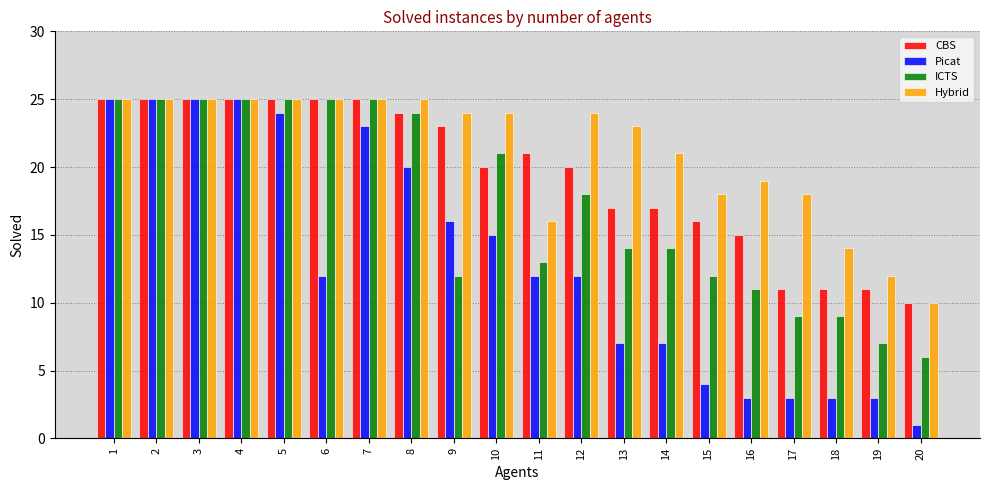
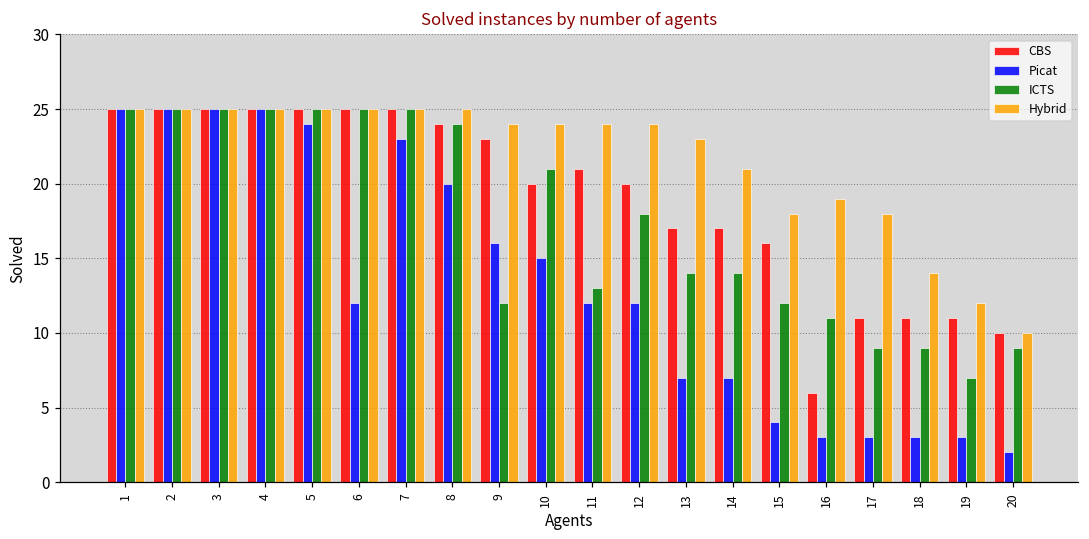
  {
    "CBS": {
      "1": 25,
      "2": 25,
      "3": 25,
      "4": 25,
      "5": 25,
      "6": 25,
      "7": 25,
      "8": 24,
      "9": 23,
      "10": 20,
      "11": 21,
      "12": 20,
      "13": 17,
      "14": 17,
      "15": 16,
-     "16": 15,
+     "16": 6,
      "17": 11,
      "18": 11,
      "19": 11,
      "20": 10
    },
    "Picat": {
      "1": 25,
      "2": 25,
      "3": 25,
      "4": 25,
      "5": 24,
      "6": 12,
      "7": 23,
      "8": 20,
      "9": 16,
      "10": 15,
      "11": 12,
      "12": 12,
      "13": 7,
      "14": 7,
      "15": 4,
      "16": 3,
      "17": 3,
      "18": 3,
      "19": 3,
-     "20": 1
+     "20": 2
    },
    "ICTS": {
      "1": 25,
      "2": 25,
      "3": 25,
      "4": 25,
      "5": 25,
      "6": 25,
      "7": 25,
      "8": 24,
      "9": 12,
      "10": 21,
      "11": 13,
      "12": 18,
      "13": 14,
      "14": 14,
      "15": 12,
      "16": 11,
      "17": 9,
      "18": 9,
      "19": 7,
-     "20": 6
+     "20": 9
    },
    "Hybrid": {
      "1": 25,
      "2": 25,
      "3": 25,
      "4": 25,
      "5": 25,
      "6": 25,
      "7": 25,
      "8": 25,
      "9": 24,
      "10": 24,
-     "11": 16,
+     "11": 24,
      "12": 24,
      "13": 23,
      "14": 21,
      "15": 18,
      "16": 19,
      "17": 18,
      "18": 14,
      "19": 12,
      "20": 10
    }
  }
